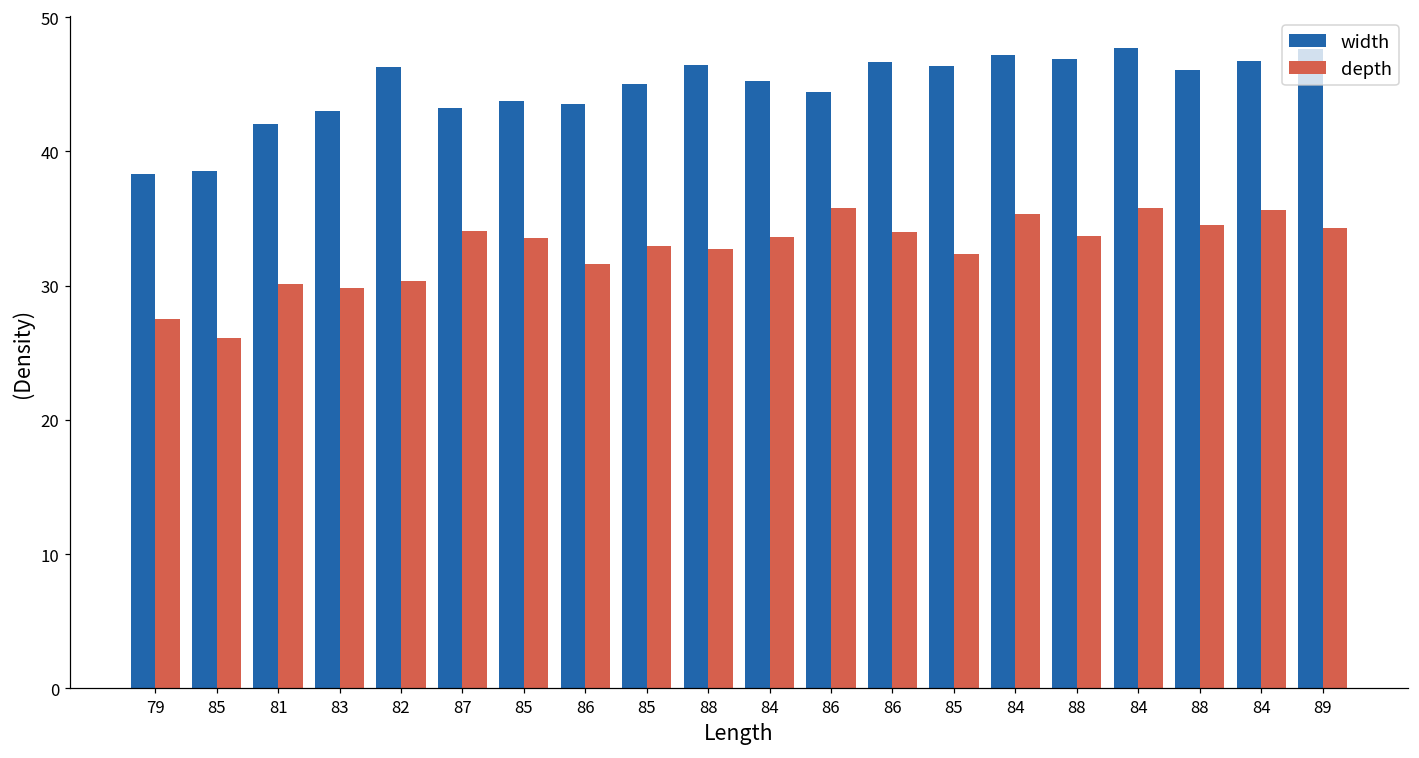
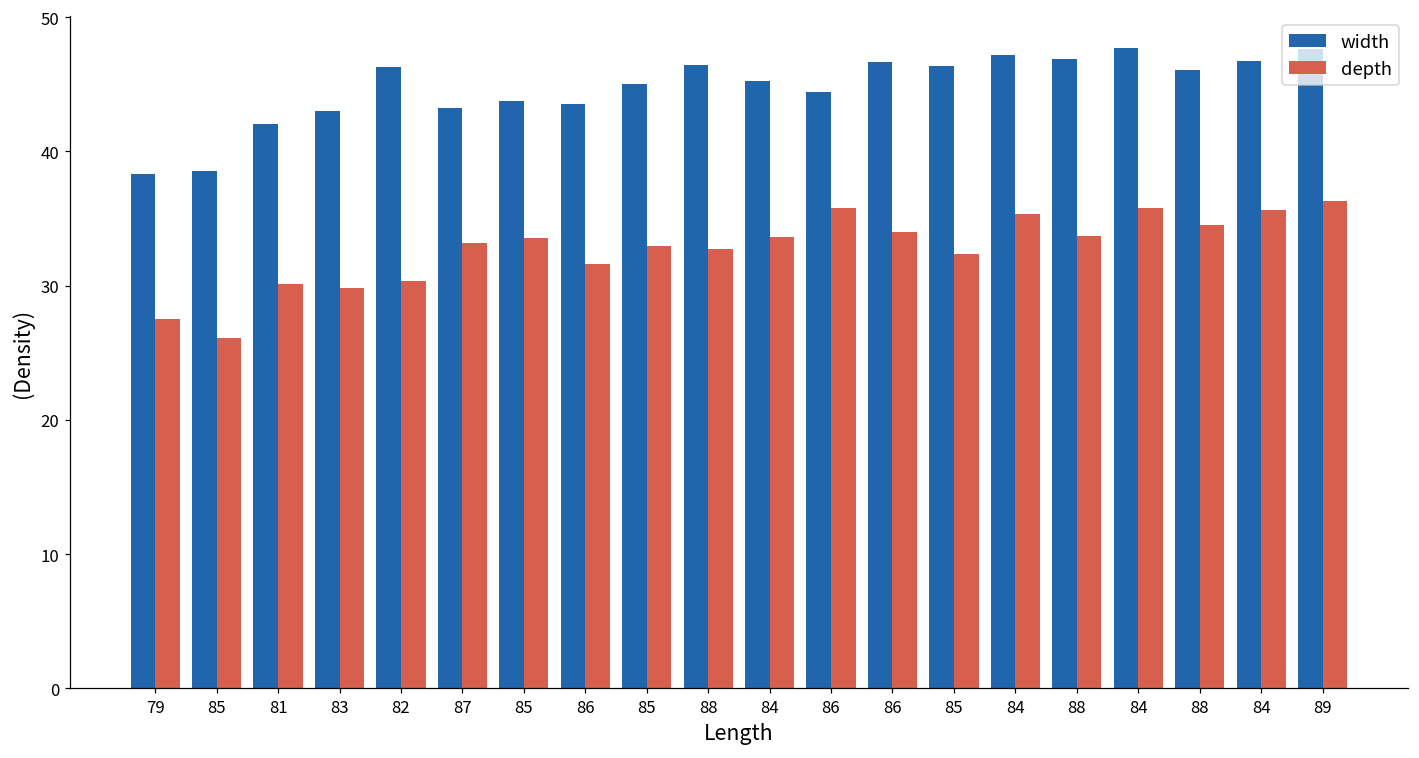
  {
    "width": {
      "79": 38.4,
      "81": 42.1,
      "83": 43.0,
      "82": 46.3,
      "87": 43.2
    },
    "depth": {
      "79": 27.5,
      "81": 30.1,
      "83": 29.8,
      "82": 30.4,
-     "87": 34.1,
-     "89": 34.3
+     "87": 33.2,
+     "89": 36.3
    }
  }
